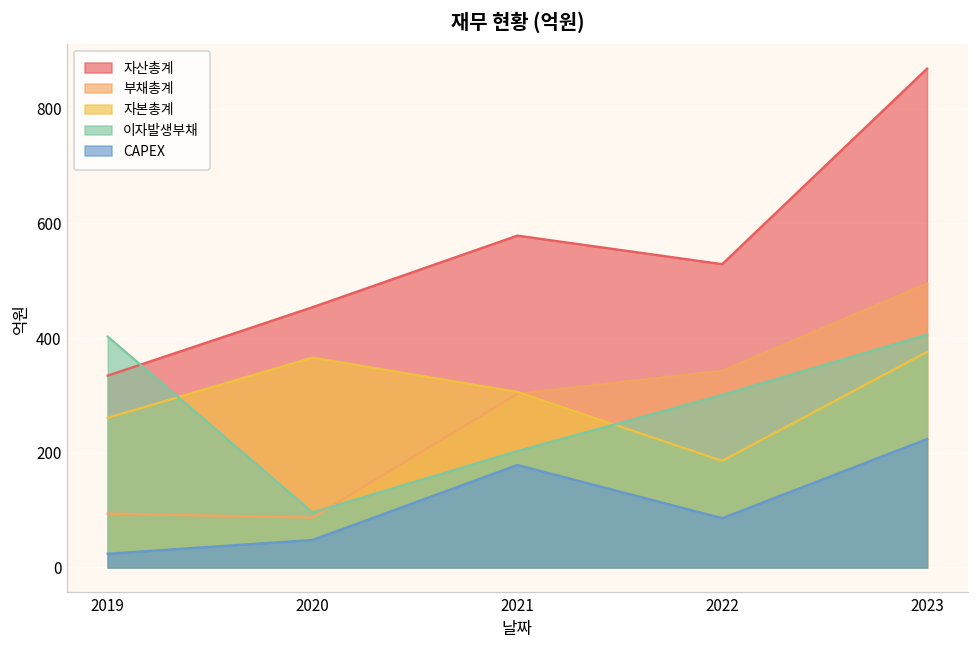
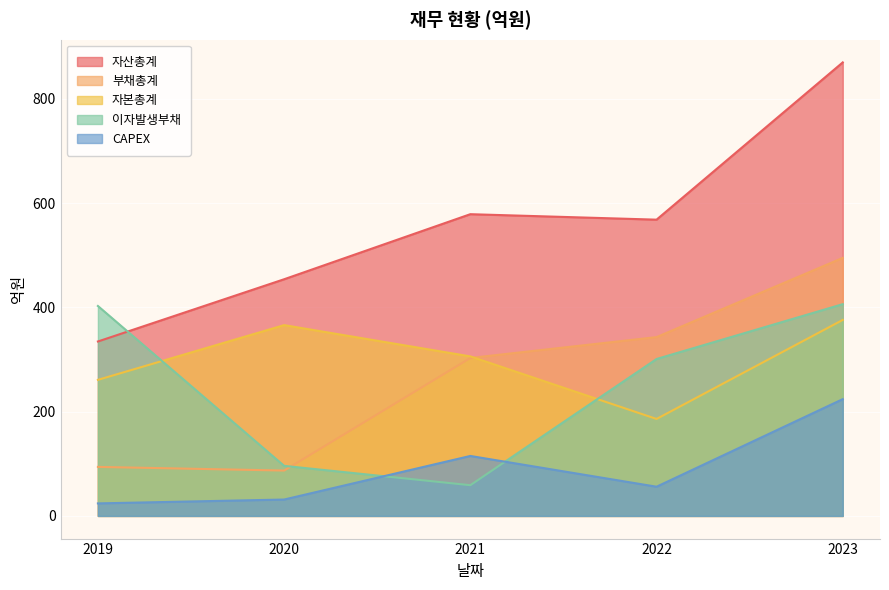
  {
    "자산총계": {
      "2019": 330,
      "2020": 450,
      "2021": 580,
-     "2022": 530,
+     "2022": 570,
      "2023": 870
    },
    "이자발생부채": {
      "2019": 400,
      "2020": 100,
-     "2021": 200,
+     "2021": 60,
      "2022": 300,
      "2023": 410
    },
    "CAPEX": {
      "2019": 20,
-     "2020": 50,
-     "2021": 180,
-     "2022": 90,
+     "2020": 30,
+     "2021": 120,
+     "2022": 60,
      "2023": 220
    }
  }
